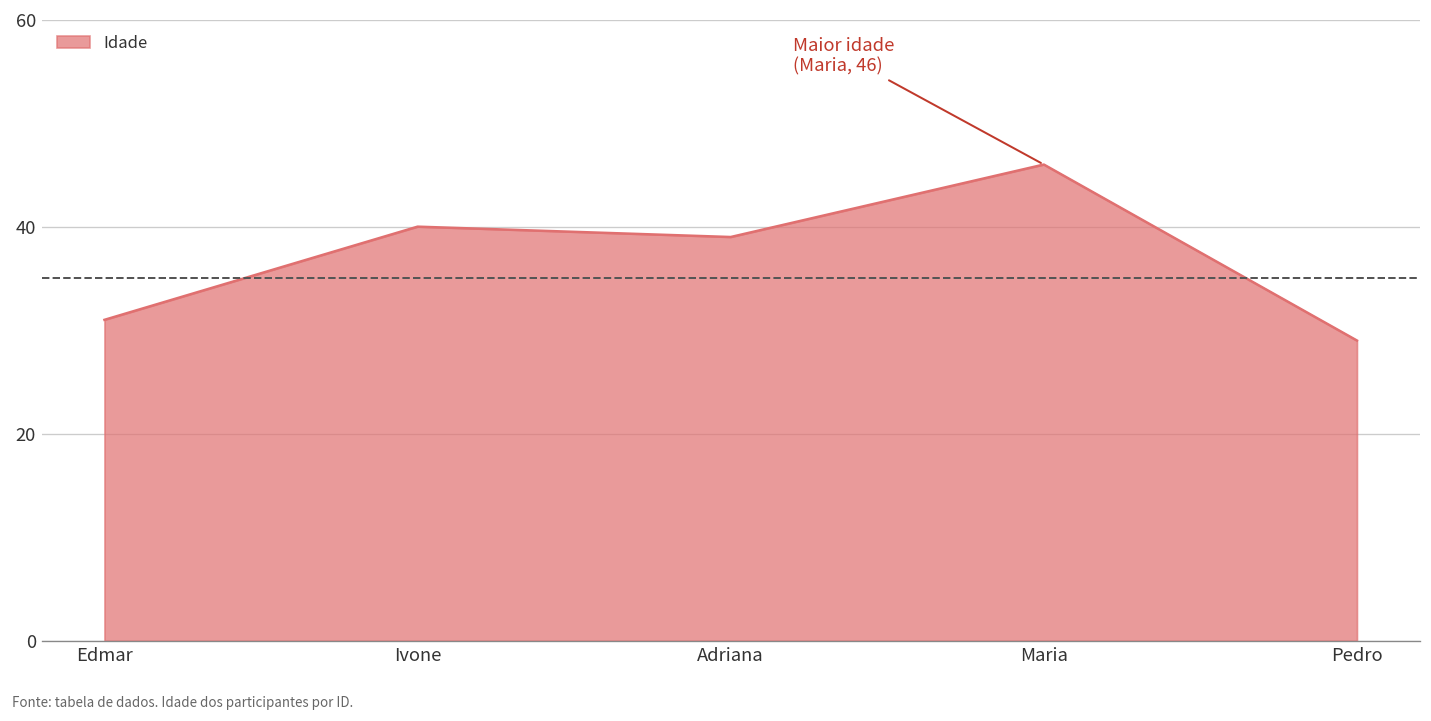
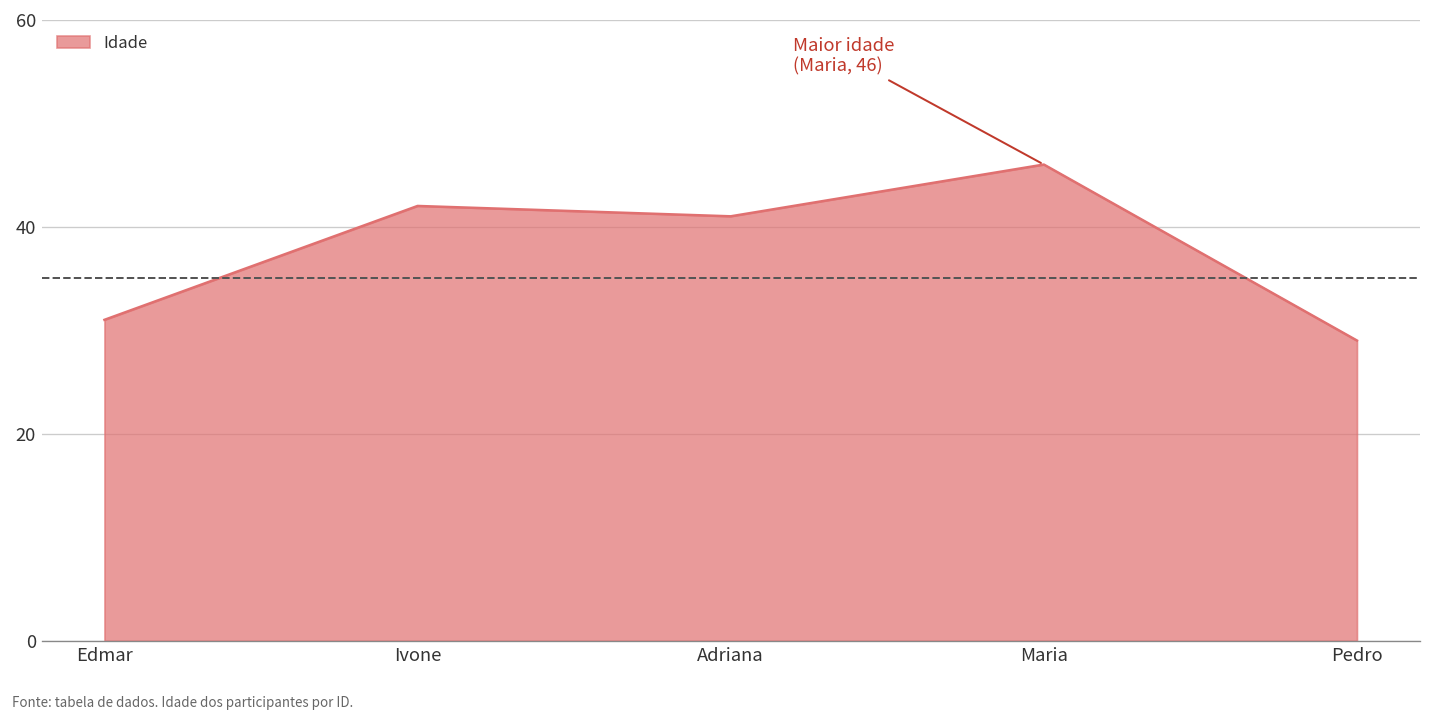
  {
    "Edmar": 31,
-   "Ivone": 40,
-   "Adriana": 39,
+   "Ivone": 42,
+   "Adriana": 41,
    "Pedro": 29
  }
